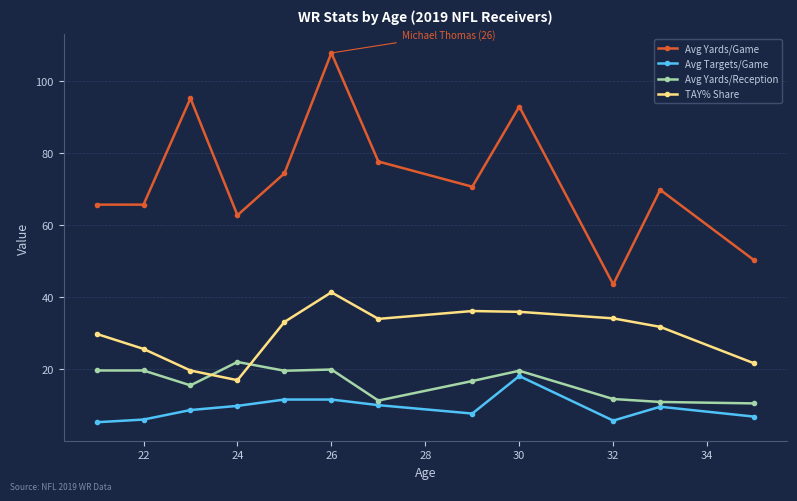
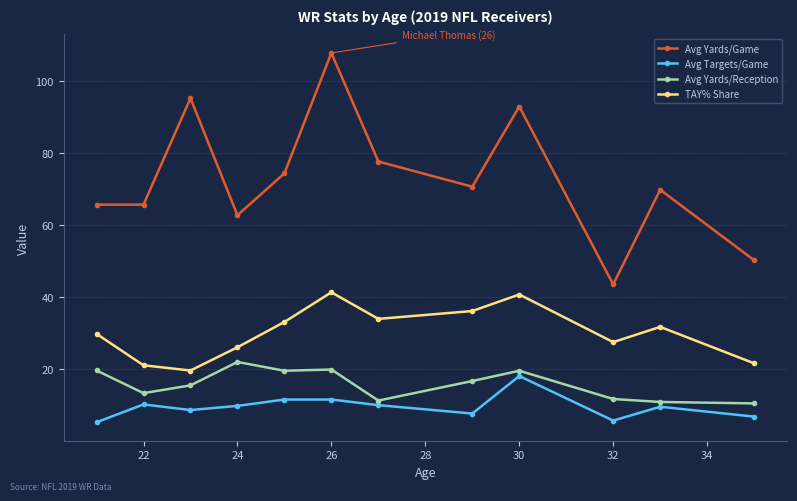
  {
    "Avg Yards/Game": {
      "22": 66,
      "24": 63,
      "30": 93,
      "32": 44
    },
    "Avg Targets/Game": {
-     "22": 6,
+     "22": 10,
      "24": 10,
      "26": 12,
      "30": 18,
      "32": 6
    },
    "Avg Yards/Reception": {
-     "22": 20,
+     "22": 13,
      "24": 22,
      "26": 20,
      "30": 20,
      "32": 12
    },
    "TAY% Share": {
-     "22": 26,
-     "24": 17,
+     "22": 21,
+     "24": 26,
      "26": 41,
-     "30": 36,
-     "32": 34
+     "30": 41,
+     "32": 28
    }
  }
